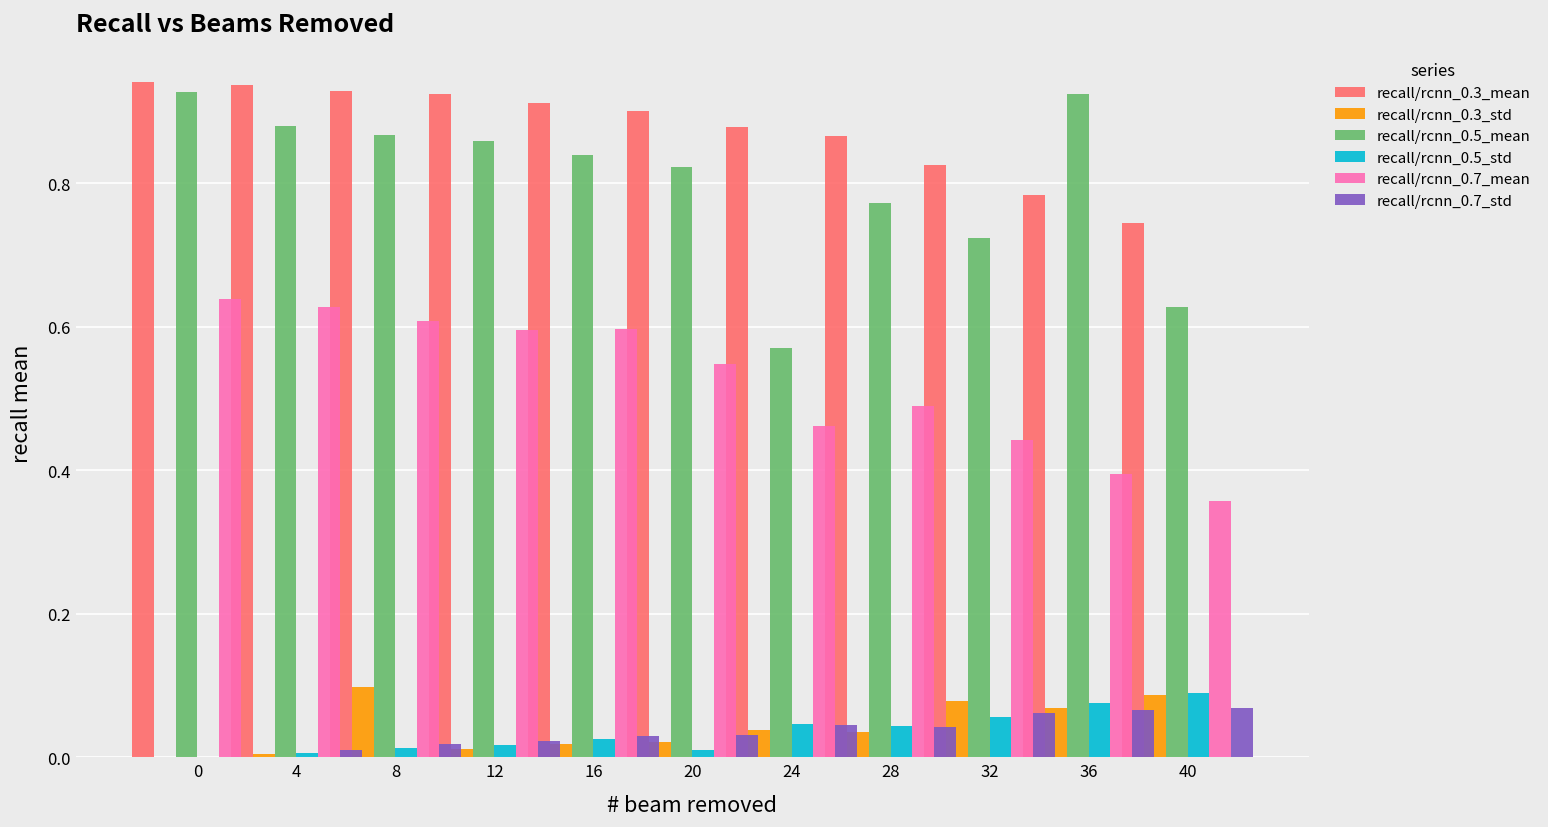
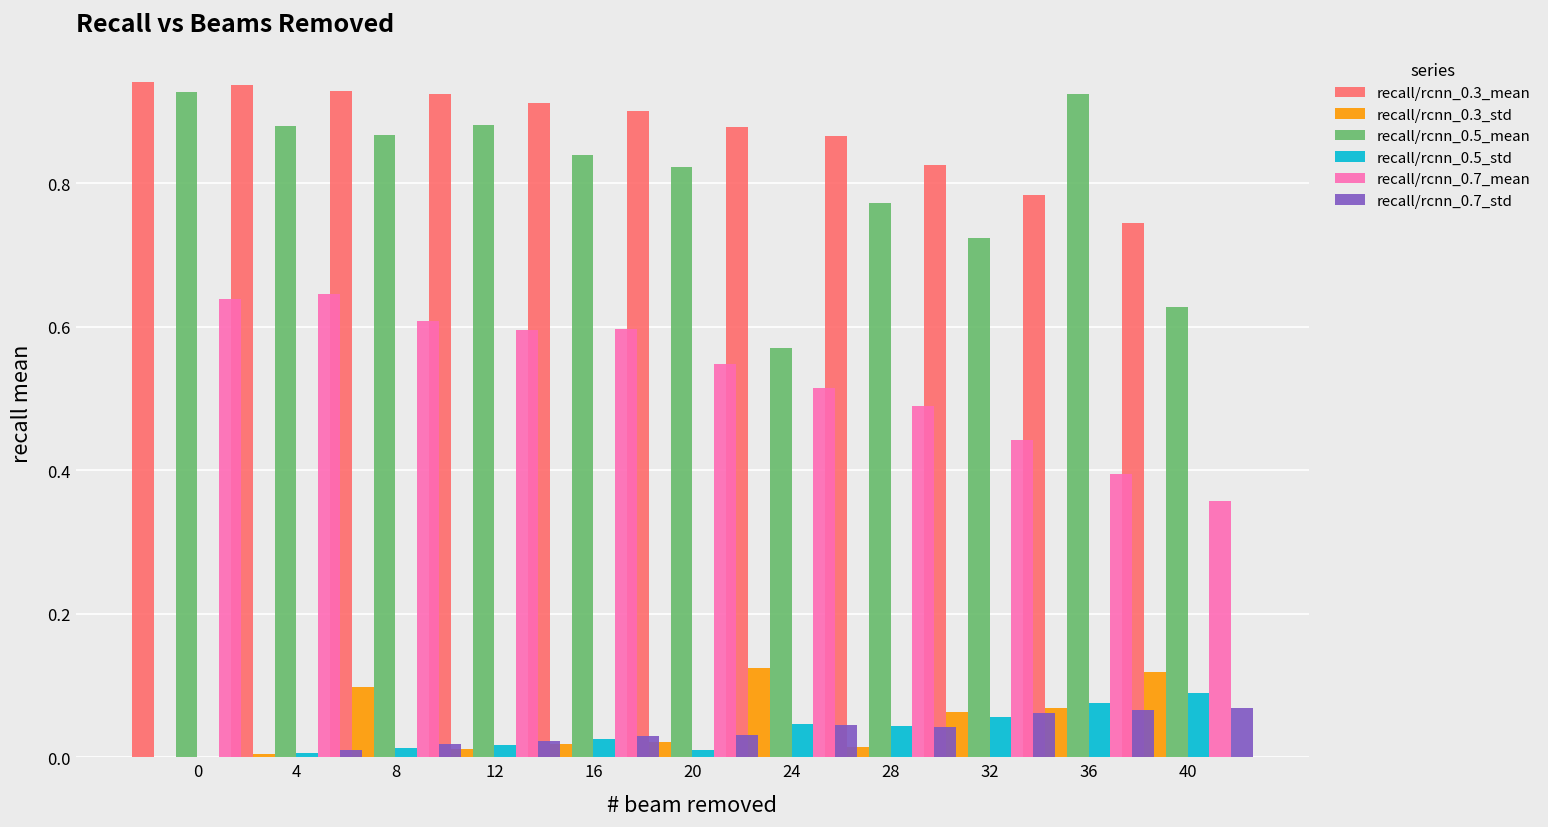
  {
    "recall/rcnn_0.3_std": {
      "0": 0.00,
      "4": 0.00,
      "8": 0.10,
      "12": 0.01,
      "16": 0.02,
      "20": 0.02,
-     "24": 0.04,
-     "28": 0.04,
-     "32": 0.08,
+     "24": 0.12,
+     "28": 0.01,
+     "32": 0.06,
      "36": 0.07,
-     "40": 0.09
+     "40": 0.12
    },
    "recall/rcnn_0.5_mean": {
      "0": 0.93,
      "4": 0.88,
      "8": 0.87,
-     "12": 0.86,
+     "12": 0.88,
      "16": 0.84,
      "20": 0.82,
      "24": 0.57,
      "28": 0.77,
      "32": 0.72,
      "36": 0.92,
      "40": 0.63
    },
    "recall/rcnn_0.5_std": {
      "0": 0.00,
      "4": 0.01,
      "8": 0.01,
      "12": 0.02,
      "16": 0.03,
      "20": 0.01,
      "24": 0.05,
      "28": 0.04,
      "32": 0.06,
      "36": 0.08,
      "40": 0.09
    },
    "recall/rcnn_0.7_mean": {
      "0": 0.64,
-     "4": 0.63,
+     "4": 0.65,
      "8": 0.61,
      "12": 0.60,
      "16": 0.60,
      "20": 0.55,
-     "24": 0.46,
+     "24": 0.51,
      "28": 0.49,
      "32": 0.44,
      "36": 0.40,
      "40": 0.36
    }
  }
